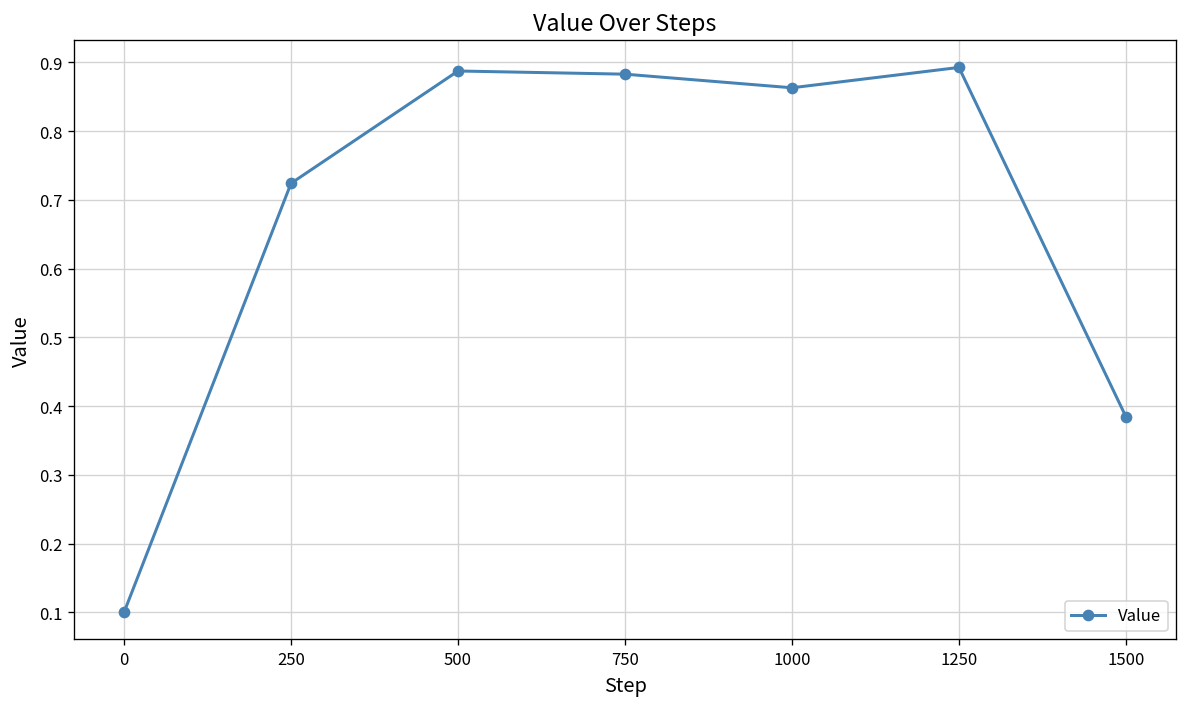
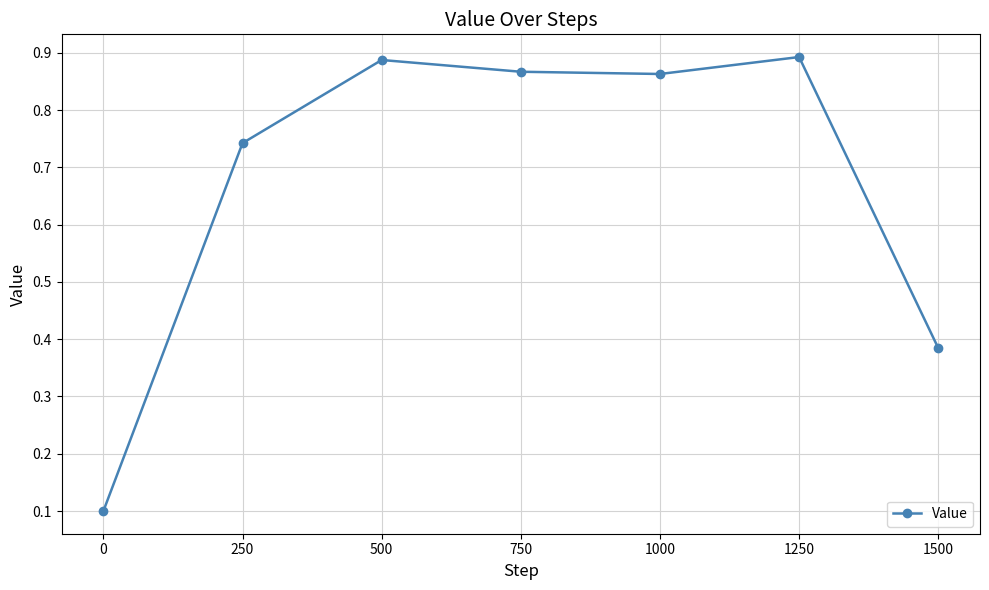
  {
    "0": 0.10,
-   "250": 0.72,
+   "250": 0.74,
    "500": 0.89,
-   "750": 0.88,
+   "750": 0.87,
    "1000": 0.86,
    "1250": 0.89,
    "1500": 0.38
  }
